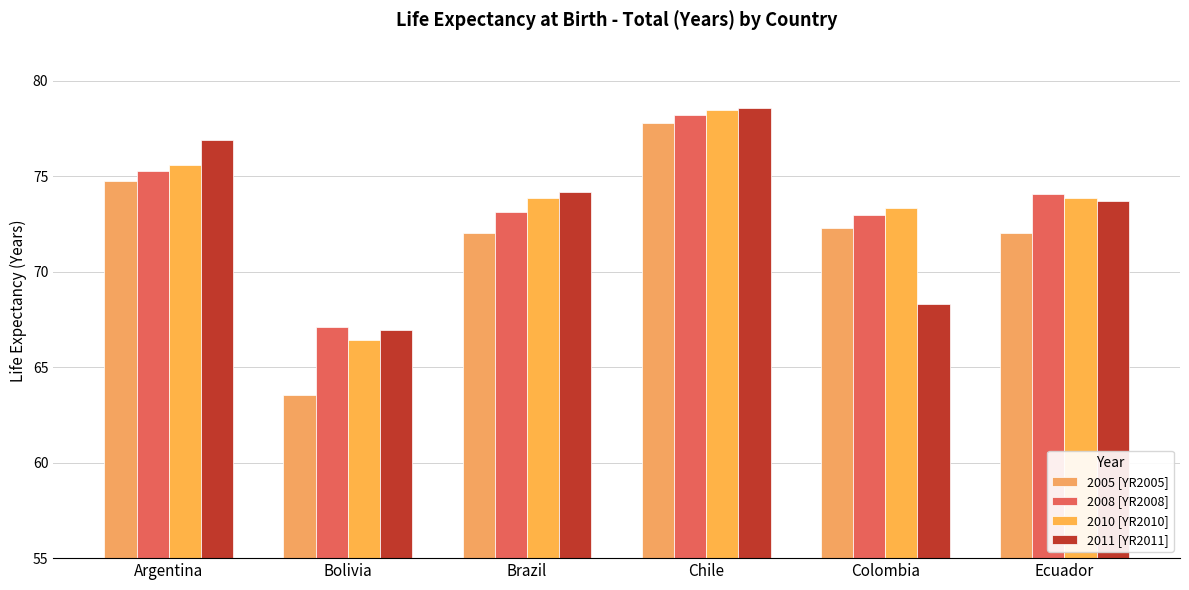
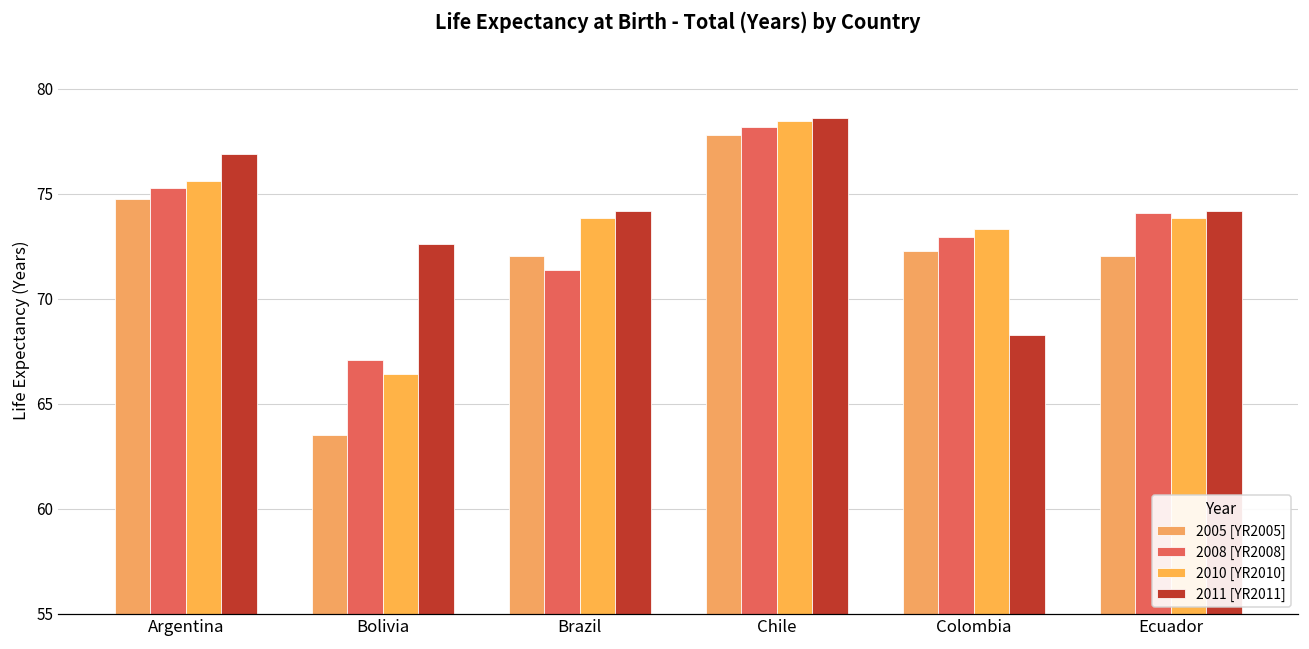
  {
    "2008 [YR2008]": {
      "Argentina": 75.3,
      "Bolivia": 67.1,
-     "Brazil": 73.1,
+     "Brazil": 71.4,
      "Chile": 78.2,
      "Colombia": 73.0,
      "Ecuador": 74.1
    },
    "2011 [YR2011]": {
      "Argentina": 76.9,
-     "Bolivia": 66.9,
+     "Bolivia": 72.6,
      "Brazil": 74.2,
      "Chile": 78.6,
      "Colombia": 68.3,
-     "Ecuador": 73.7
+     "Ecuador": 74.2
    }
  }
